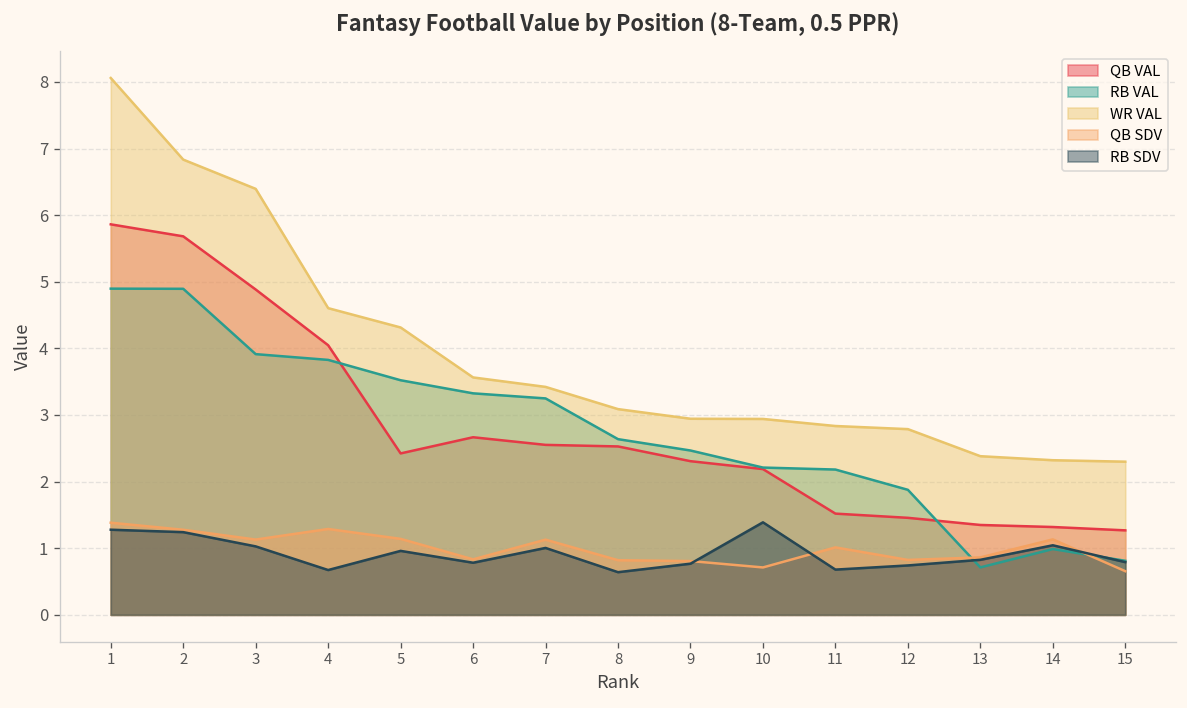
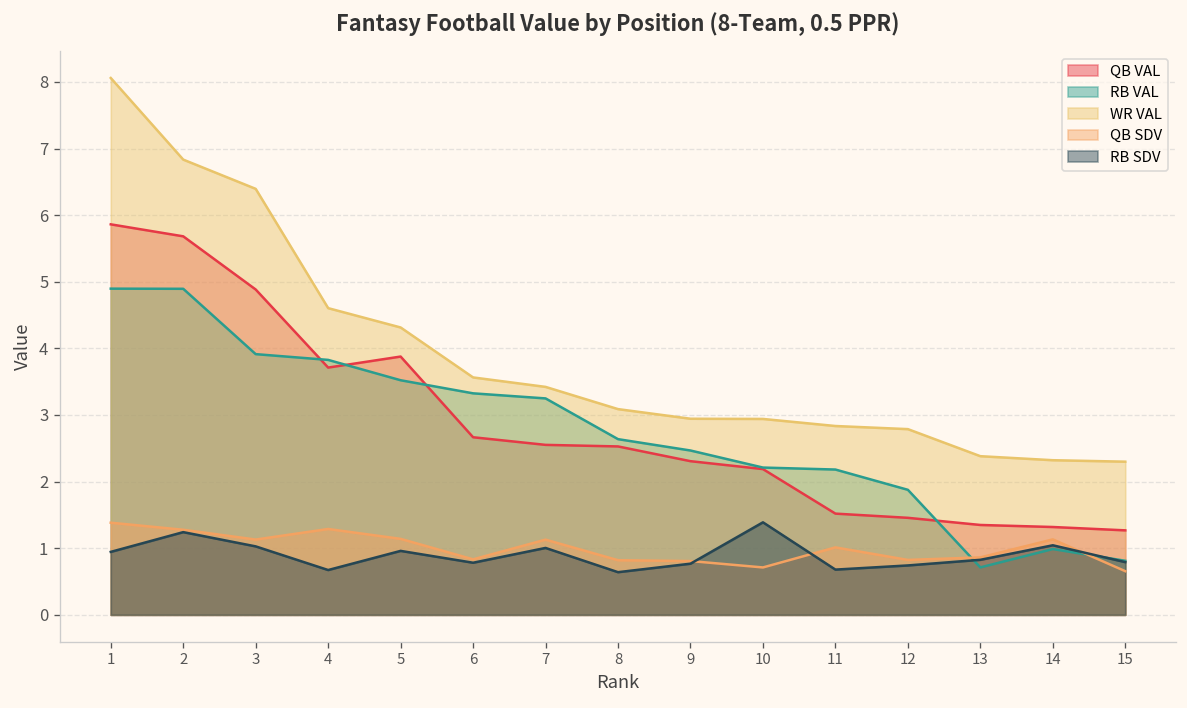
  {
    "QB VAL": {
      "1": 5.9,
      "2": 5.7,
      "3": 4.9,
-     "4": 4.0,
-     "5": 2.4,
+     "4": 3.7,
+     "5": 3.9,
      "6": 2.7,
      "7": 2.6,
      "8": 2.5,
      "9": 2.3,
      "11": 1.5,
      "12": 1.5,
      "13": 1.3,
      "14": 1.3,
      "15": 1.3
    },
    "RB VAL": {
      "1": 4.9,
      "2": 4.9,
      "3": 3.9,
      "4": 3.8,
      "5": 3.5,
      "6": 3.3,
      "7": 3.2,
      "8": 2.6,
      "9": 2.5,
      "11": 2.2,
      "12": 1.9,
      "13": 0.7,
      "14": 1.0
    },
    "RB SDV": {
-     "1": 1.3,
+     "1": 0.9,
      "3": 1.0,
      "4": 0.7,
      "5": 1.0,
      "6": 0.8,
      "7": 1.0,
      "8": 0.6,
      "10": 1.4,
      "11": 0.7,
      "12": 0.7,
      "14": 1.0
    }
  }
